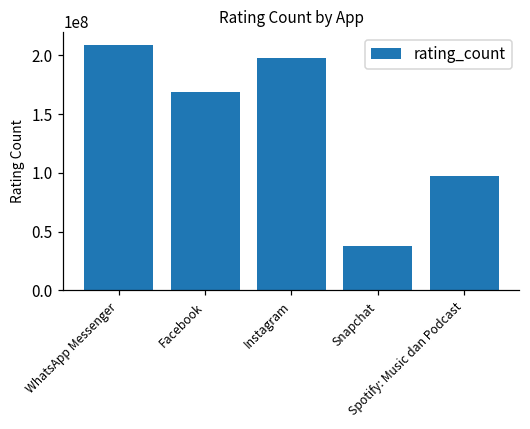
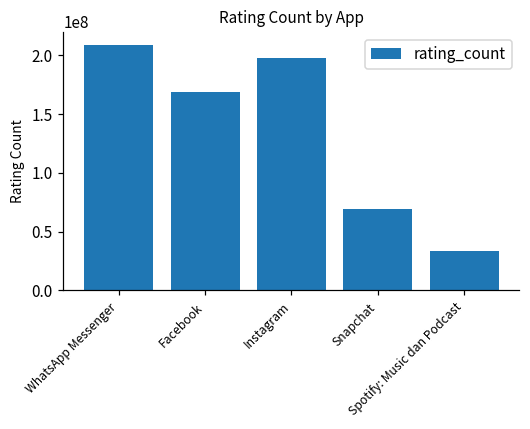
  {
    "WhatsApp Messenger": 209000000,
    "Facebook": 169000000,
    "Instagram": 198000000,
-   "Snapchat": 38000000,
-   "Spotify: Music dan Podcast": 97000000
+   "Snapchat": 69000000,
+   "Spotify: Music dan Podcast": 34000000
  }
